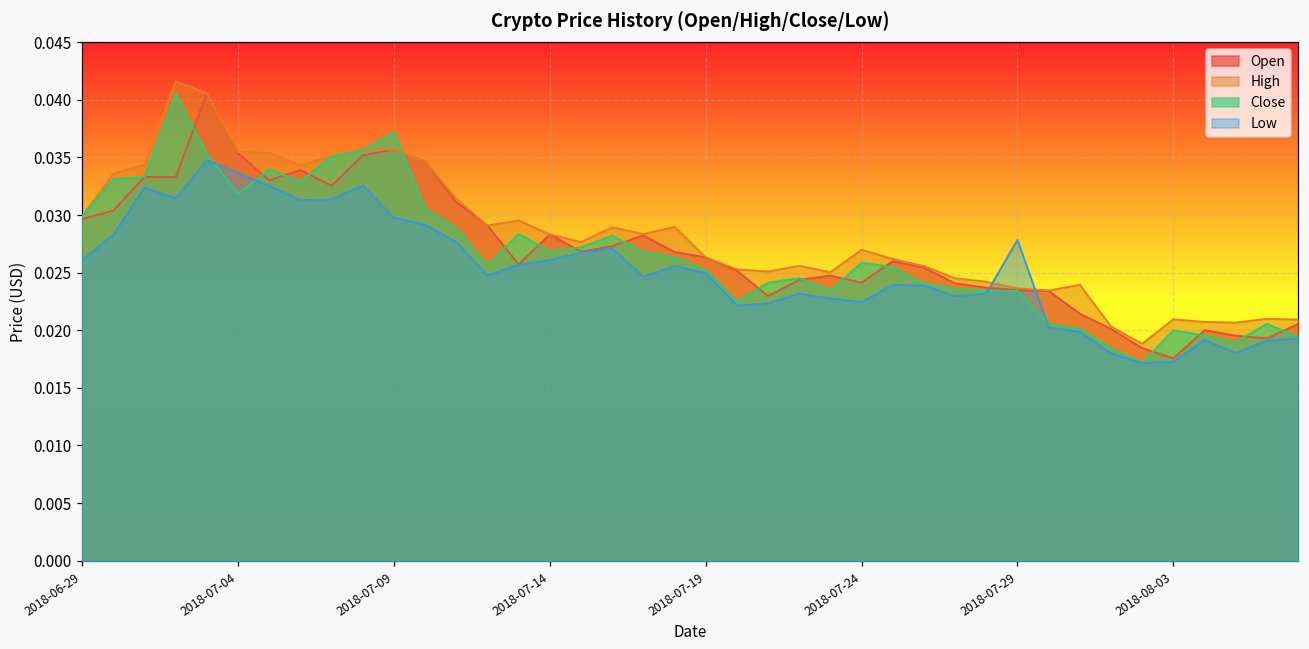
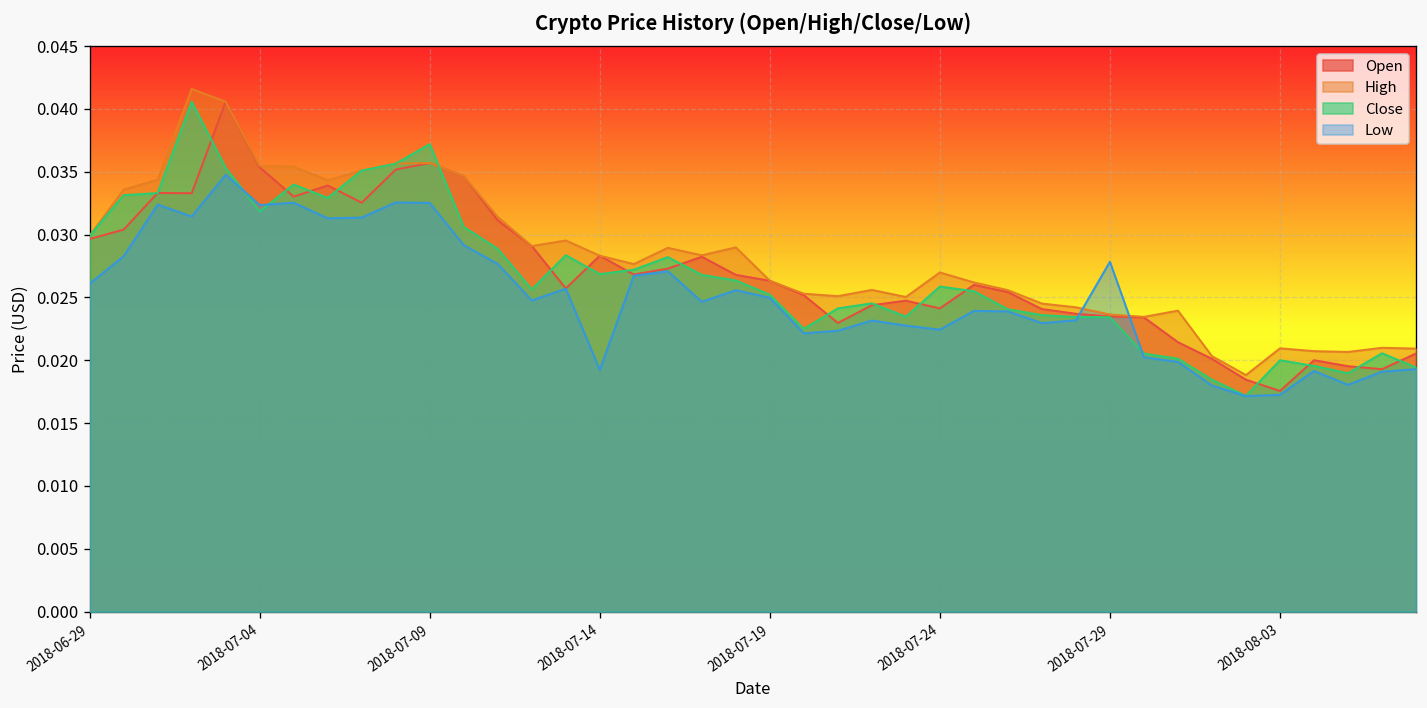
  {
    "Close": {
      "2018-07-04": 0.0318,
      "2018-07-09": 0.0372,
      "2018-07-14": 0.0269,
      "2018-07-19": 0.0252,
      "2018-07-24": 0.0259,
      "2018-08-03": 0.0200
    },
    "Low": {
      "2018-06-29": 0.0261,
-     "2018-07-04": 0.0336,
-     "2018-07-09": 0.0298,
-     "2018-07-14": 0.0261,
+     "2018-07-04": 0.0324,
+     "2018-07-09": 0.0325,
+     "2018-07-14": 0.0192,
      "2018-07-19": 0.0250,
      "2018-07-24": 0.0224,
      "2018-07-29": 0.0278,
      "2018-08-03": 0.0173
    }
  }
